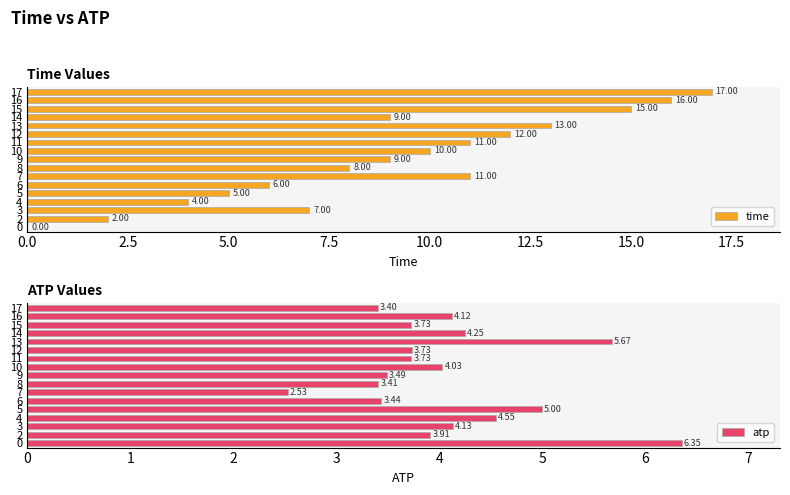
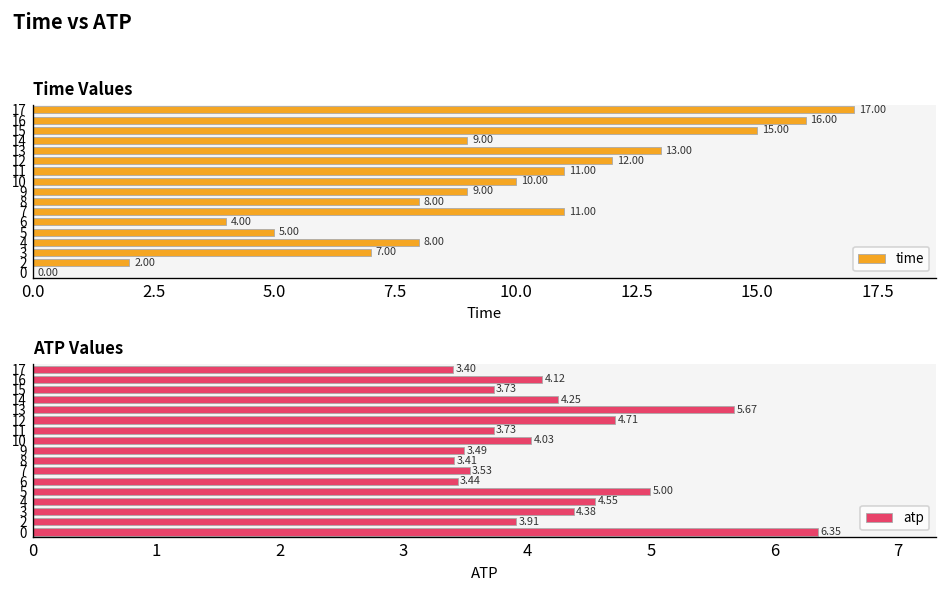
  {
    "Time Values": {
      "14": 9.00,
      "12": 12.00,
      "7": 11.00,
-     "6": 6.00,
+     "6": 4.00,
      "5": 5.00,
-     "4": 4.00,
+     "4": 8.00,
      "3": 7.00
    },
    "ATP Values": {
      "14": 4.25,
-     "12": 3.73,
-     "7": 2.53,
+     "12": 4.71,
+     "7": 3.53,
      "6": 3.44,
      "5": 5.00,
      "4": 4.55,
-     "3": 4.13
+     "3": 4.38
    }
  }
